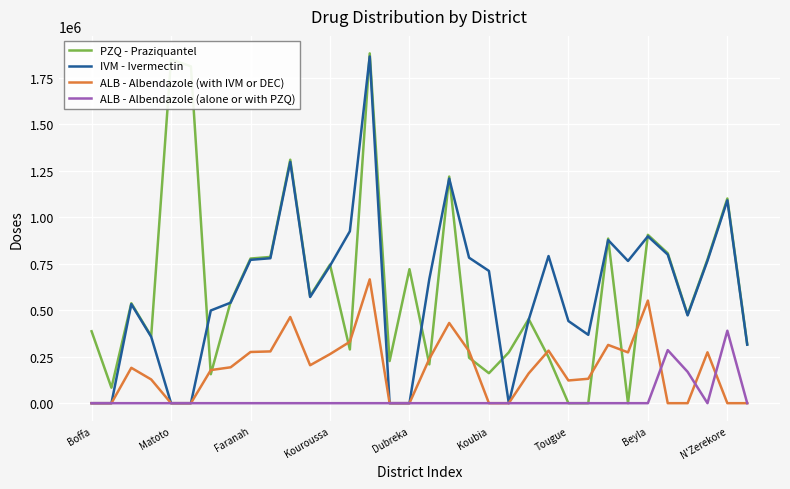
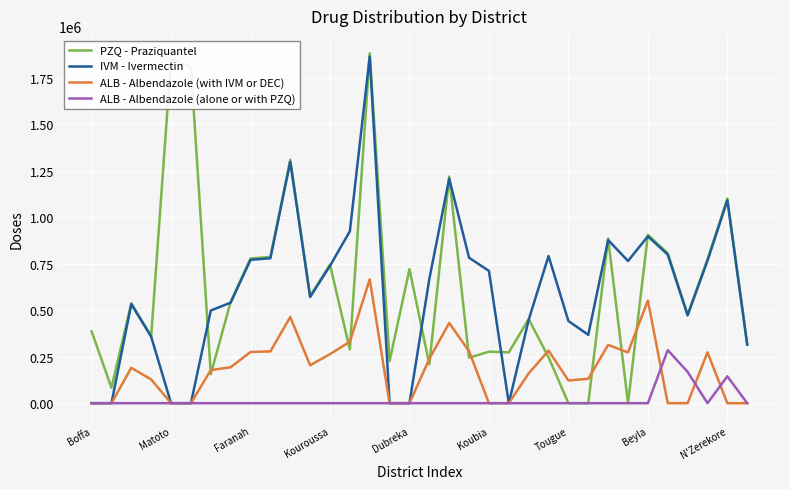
  {
    "PZQ - Praziquantel": {
      "Boffa": 390000,
      "Dubreka": 720000,
-     "Koubia": 160000
+     "Koubia": 280000
    },
    "IVM - Ivermectin": {
      "Koubia": 710000,
      "Tougue": 440000
    },
    "ALB - Albendazole (with IVM or DEC)": {
      "Faranah": 280000,
      "Kouroussa": 260000,
      "Tougue": 120000,
      "Beyla": 550000,
      "N'Zerekore": 0
    },
    "ALB - Albendazole (alone or with PZQ)": {
      "Faranah": 0,
      "Kouroussa": 0,
      "Beyla": 0,
-     "N'Zerekore": 390000
+     "N'Zerekore": 140000
    }
  }
